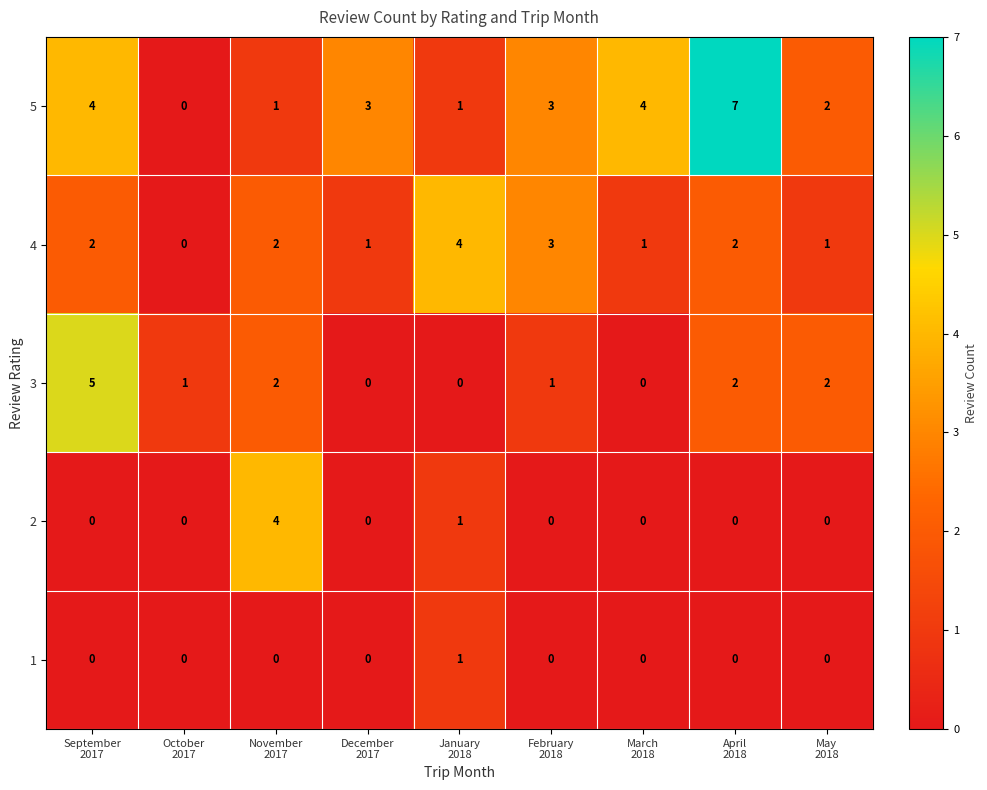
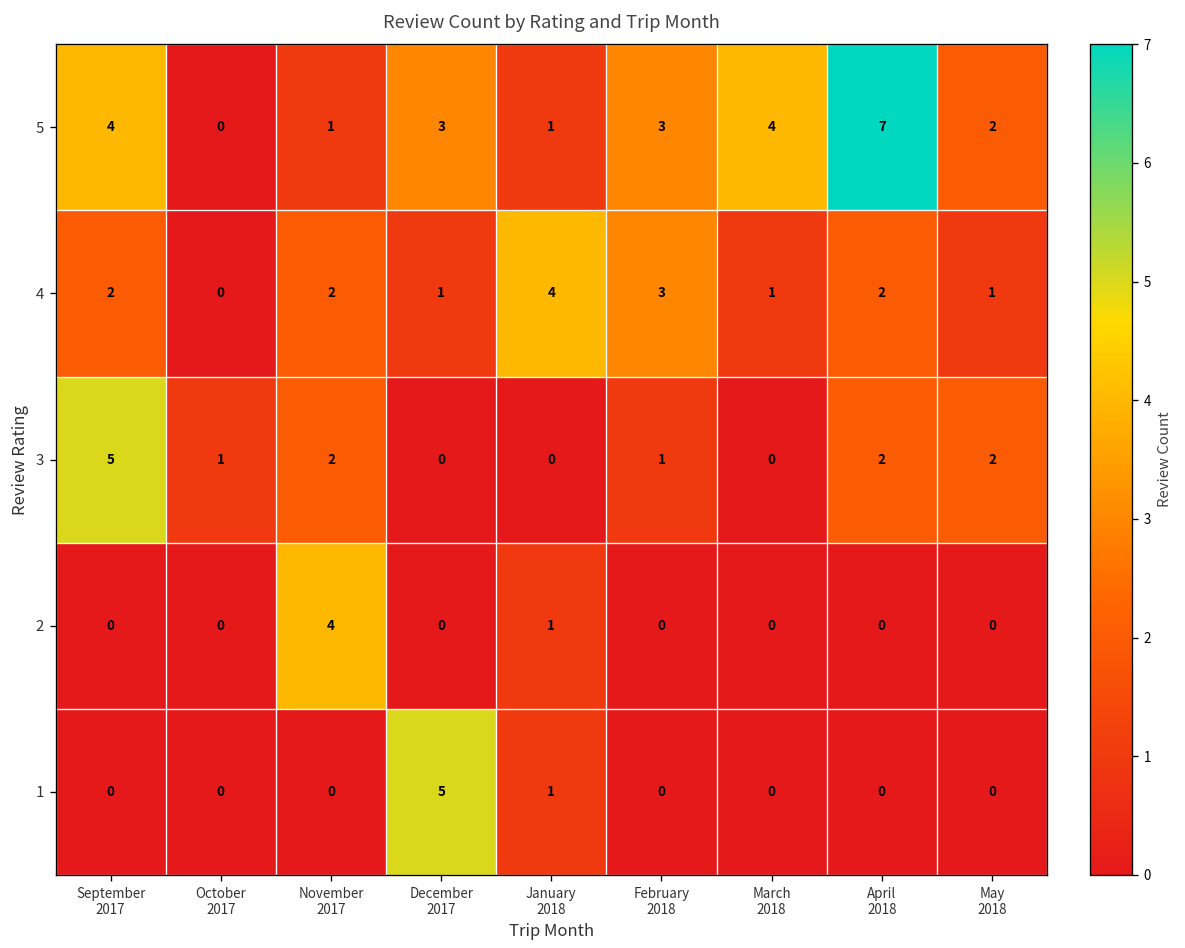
  {
    "5": {
      "September 2017": 4,
      "October 2017": 0,
      "November 2017": 1,
      "December 2017": 3,
      "January 2018": 1,
      "February 2018": 3,
      "March 2018": 4,
      "April 2018": 7,
      "May 2018": 2
    },
    "4": {
      "September 2017": 2,
      "October 2017": 0,
      "November 2017": 2,
      "December 2017": 1,
      "January 2018": 4,
      "February 2018": 3,
      "March 2018": 1,
      "April 2018": 2,
      "May 2018": 1
    },
    "3": {
      "September 2017": 5,
      "October 2017": 1,
      "November 2017": 2,
      "December 2017": 0,
      "January 2018": 0,
      "February 2018": 1,
      "March 2018": 0,
      "April 2018": 2,
      "May 2018": 2
    },
    "2": {
      "September 2017": 0,
      "October 2017": 0,
      "November 2017": 4,
      "December 2017": 0,
      "January 2018": 1,
      "February 2018": 0,
      "March 2018": 0,
      "April 2018": 0,
      "May 2018": 0
    },
    "1": {
      "September 2017": 0,
      "October 2017": 0,
      "November 2017": 0,
-     "December 2017": 0,
+     "December 2017": 5,
      "January 2018": 1,
      "February 2018": 0,
      "March 2018": 0,
      "April 2018": 0,
      "May 2018": 0
    }
  }
